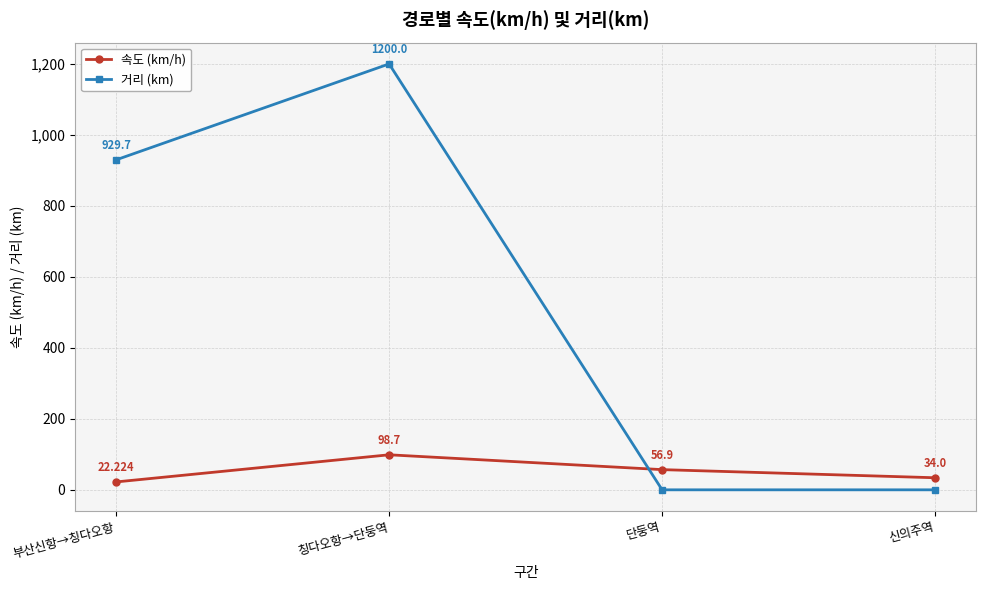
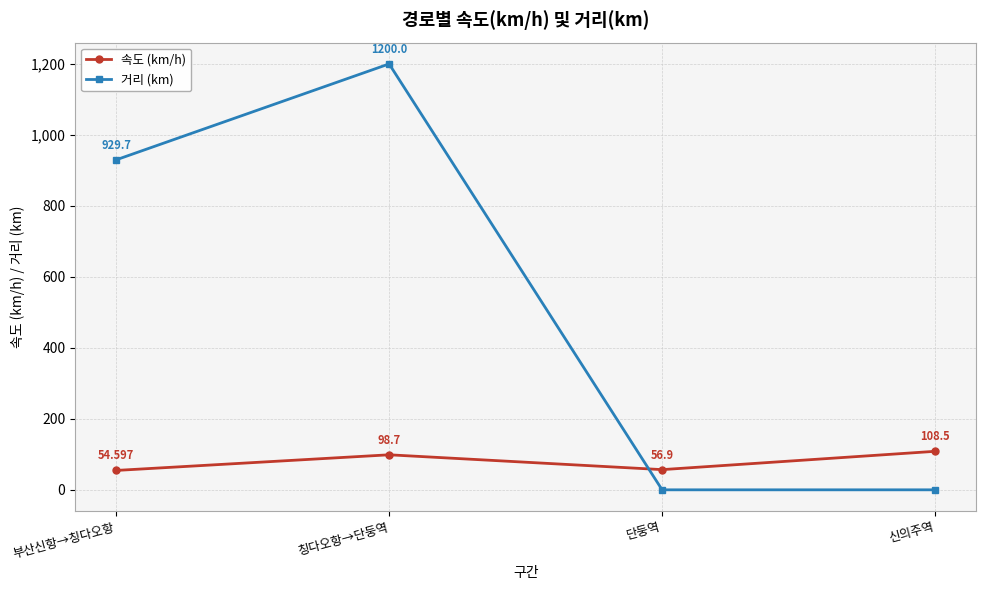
  {
    "속도 (km/h)": {
-     "부산신항→칭다오항": 22.224,
+     "부산신항→칭다오항": 54.597,
      "칭다오항→단둥역": 98.7,
      "단둥역": 56.9,
-     "신의주역": 34.0
+     "신의주역": 108.5
    },
    "거리 (km)": {
      "부산신항→칭다오항": 929.7,
      "칭다오항→단둥역": 1200.0
    }
  }
